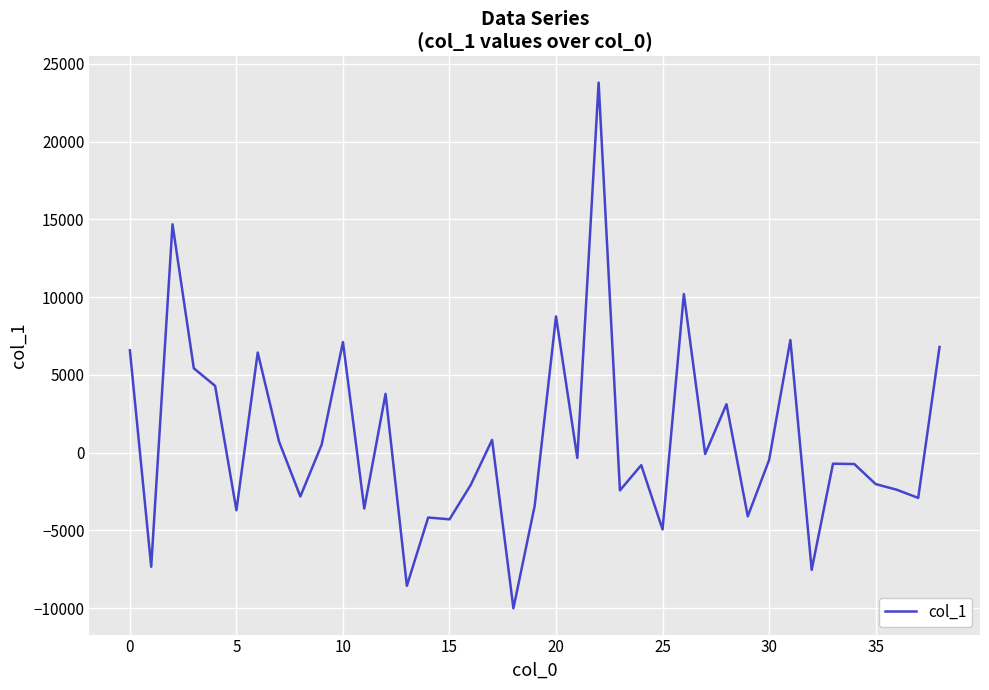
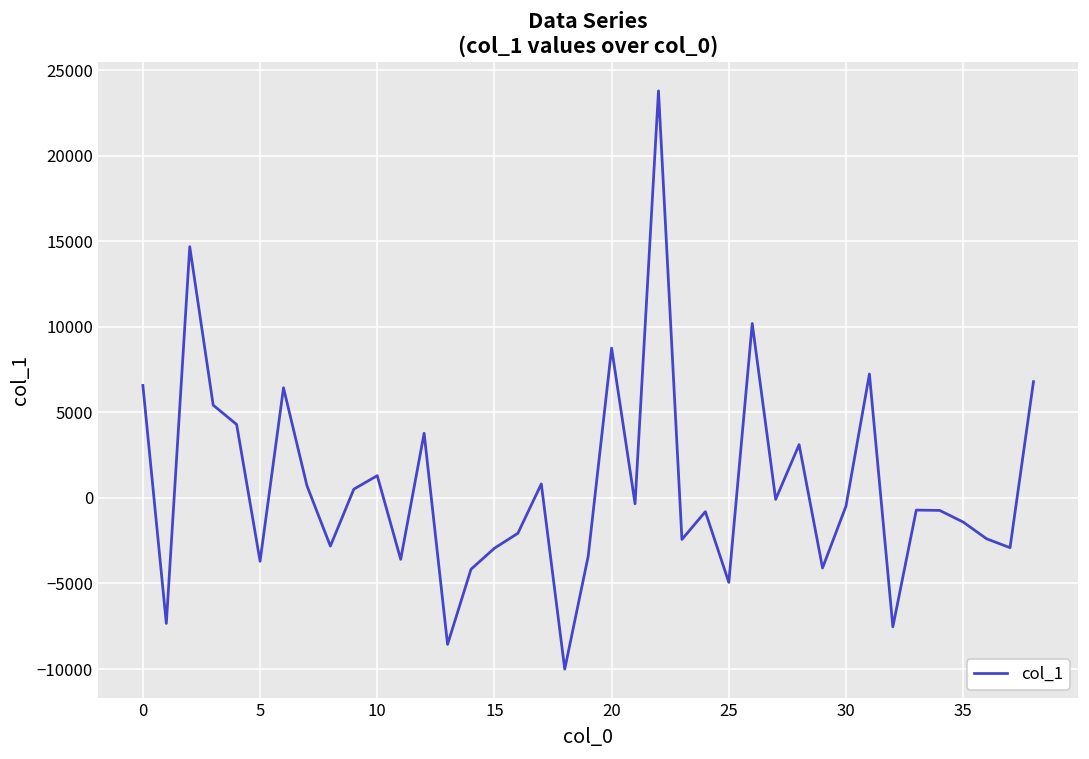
  {
    "0": 6600,
    "5": -3700,
-   "10": 7100,
-   "15": -4300,
+   "10": 1300,
+   "15": -2900,
    "20": 8800,
    "25": -4900,
    "30": -500,
-   "35": -2000
+   "35": -1400
  }
